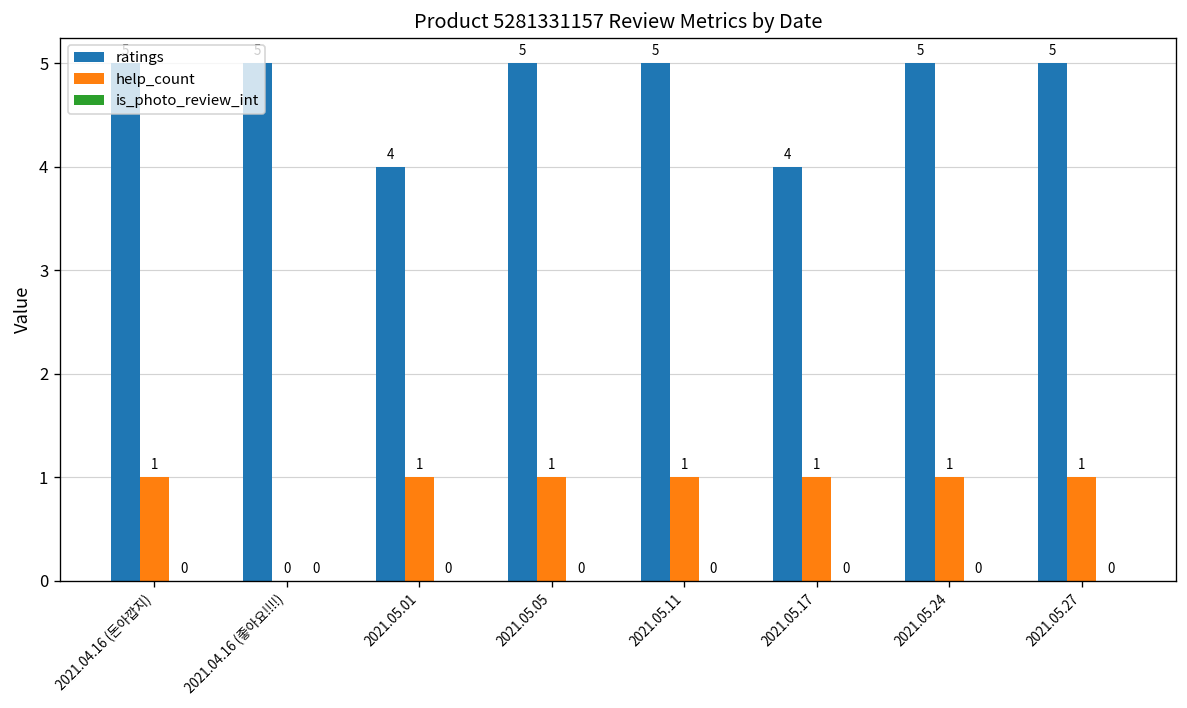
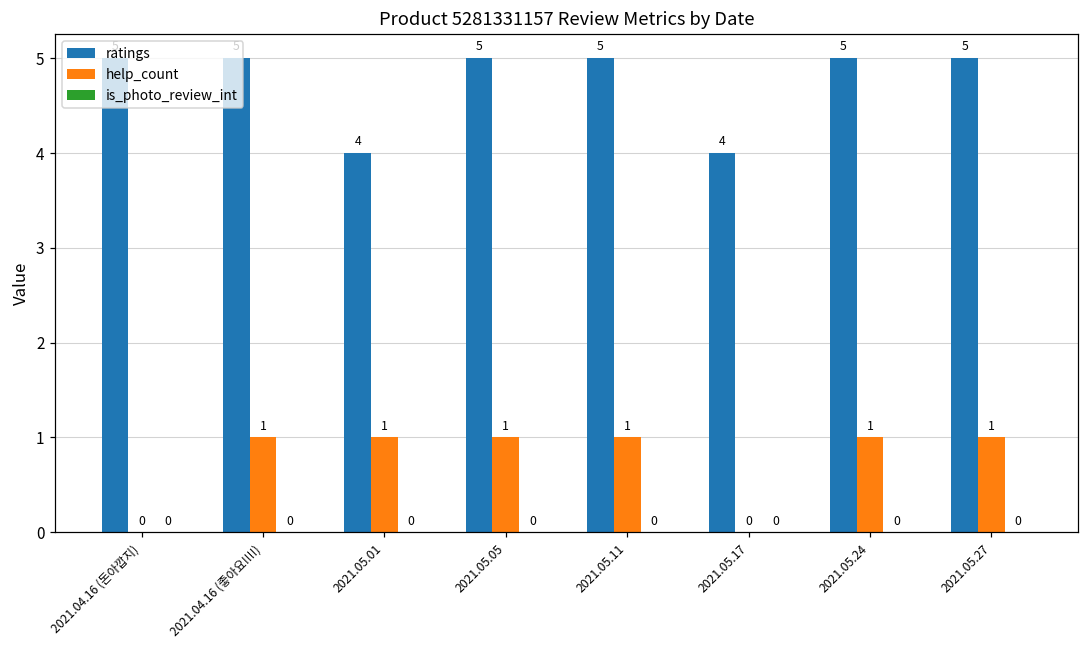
  {
    "ratings": {
      "2021.05.01": 4,
      "2021.05.05": 5,
      "2021.05.11": 5,
      "2021.05.17": 4,
      "2021.05.24": 5,
      "2021.05.27": 5
    },
    "help_count": {
-     "2021.04.16 (돈아깝지)": 1,
-     "2021.04.16 (좋아요!!!!)": 0,
+     "2021.04.16 (돈아깝지)": 0,
+     "2021.04.16 (좋아요!!!!)": 1,
      "2021.05.01": 1,
      "2021.05.05": 1,
      "2021.05.11": 1,
-     "2021.05.17": 1,
+     "2021.05.17": 0,
      "2021.05.24": 1,
      "2021.05.27": 1
    },
    "is_photo_review_int": {
      "2021.04.16 (돈아깝지)": 0,
      "2021.04.16 (좋아요!!!!)": 0,
      "2021.05.01": 0,
      "2021.05.05": 0,
      "2021.05.11": 0,
      "2021.05.17": 0,
      "2021.05.24": 0,
      "2021.05.27": 0
    }
  }
